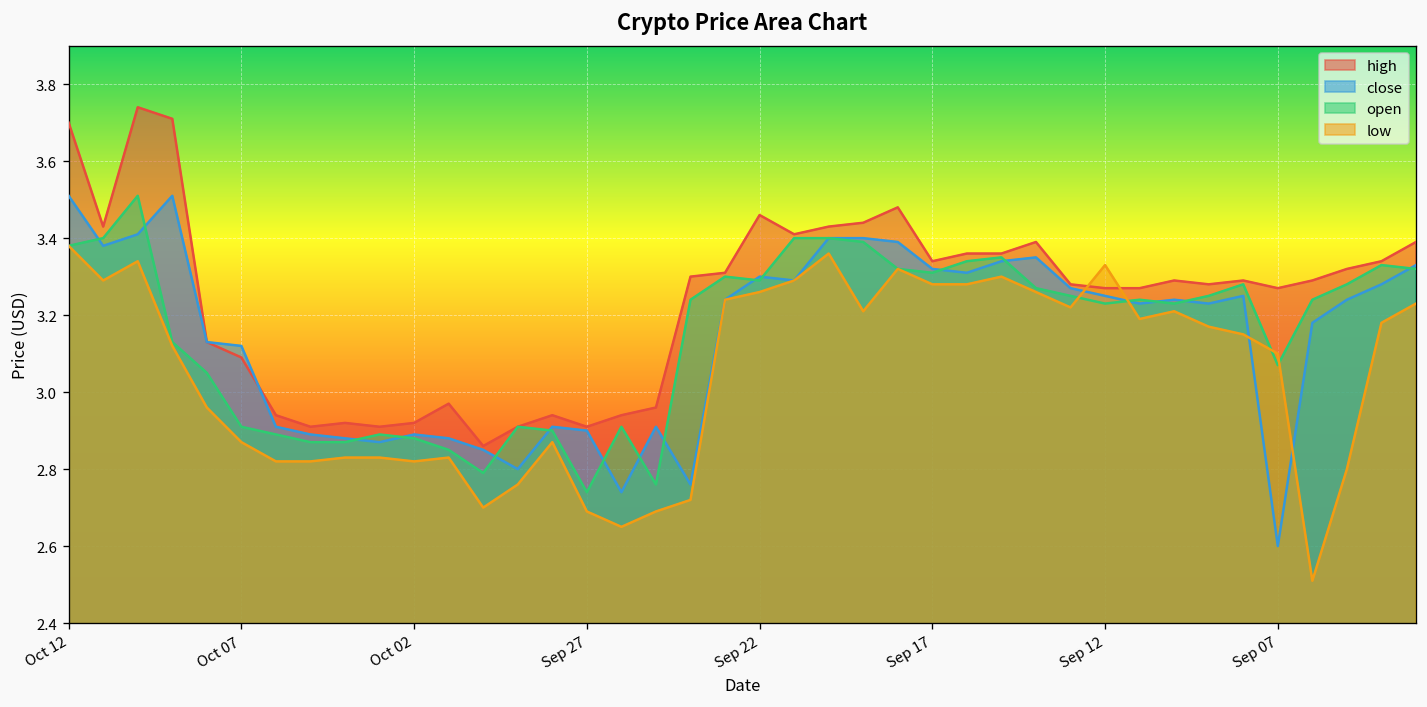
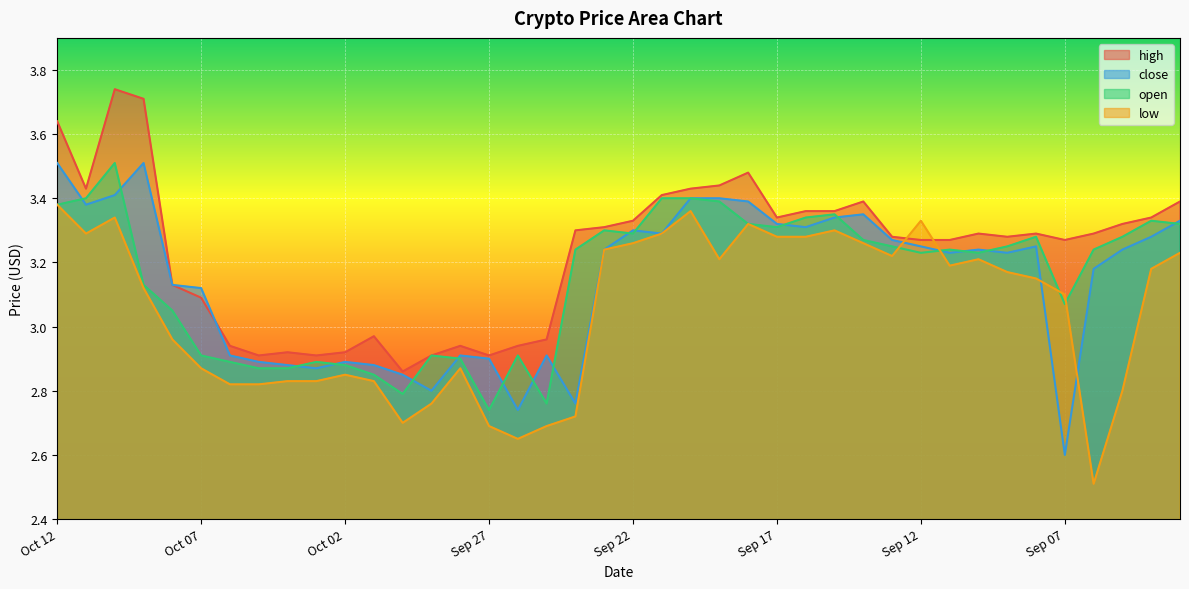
  {
    "high": {
-     "Oct 12": 3.70,
+     "Oct 12": 3.64,
      "Oct 07": 3.09,
      "Oct 02": 2.92,
      "Sep 27": 2.91,
-     "Sep 22": 3.46,
+     "Sep 22": 3.33,
      "Sep 17": 3.34,
      "Sep 12": 3.27,
      "Sep 07": 3.27
    },
    "close": {
      "Oct 12": 3.51,
      "Oct 07": 3.12,
      "Oct 02": 2.89,
      "Sep 27": 2.90,
      "Sep 22": 3.30,
      "Sep 17": 3.32,
      "Sep 12": 3.25,
      "Sep 07": 2.60
    },
    "open": {
      "Oct 07": 2.91,
      "Oct 02": 2.88,
      "Sep 27": 2.74,
      "Sep 22": 3.29,
      "Sep 17": 3.31,
      "Sep 12": 3.23,
      "Sep 07": 3.07
    },
    "low": {
      "Oct 07": 2.87,
-     "Oct 02": 2.82,
+     "Oct 02": 2.85,
      "Sep 27": 2.69,
      "Sep 22": 3.26,
      "Sep 17": 3.28,
      "Sep 12": 3.33,
      "Sep 07": 3.10
    }
  }
